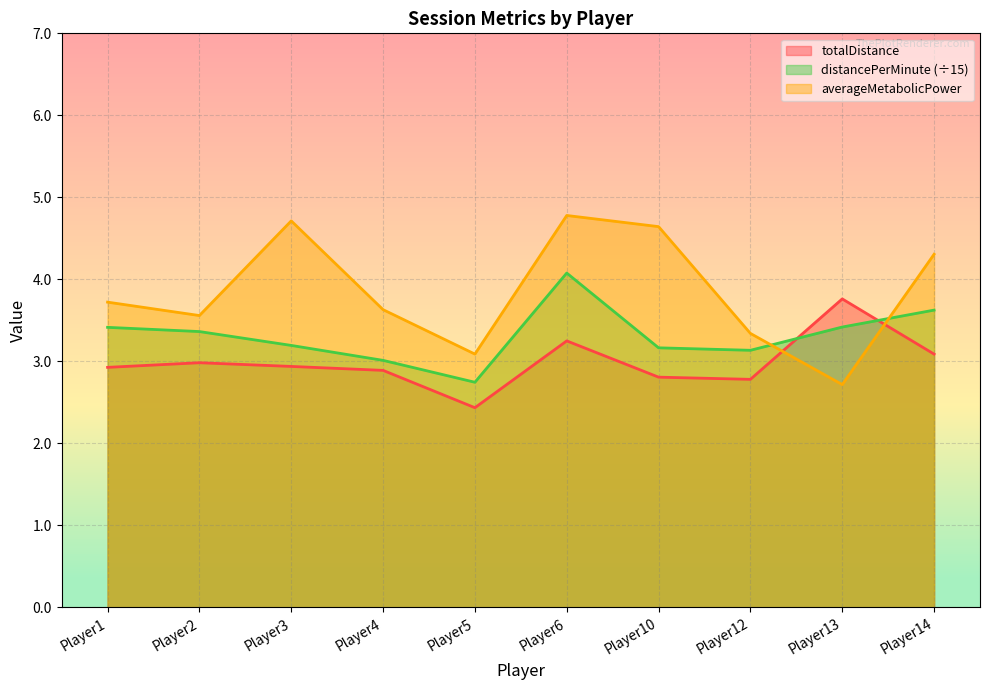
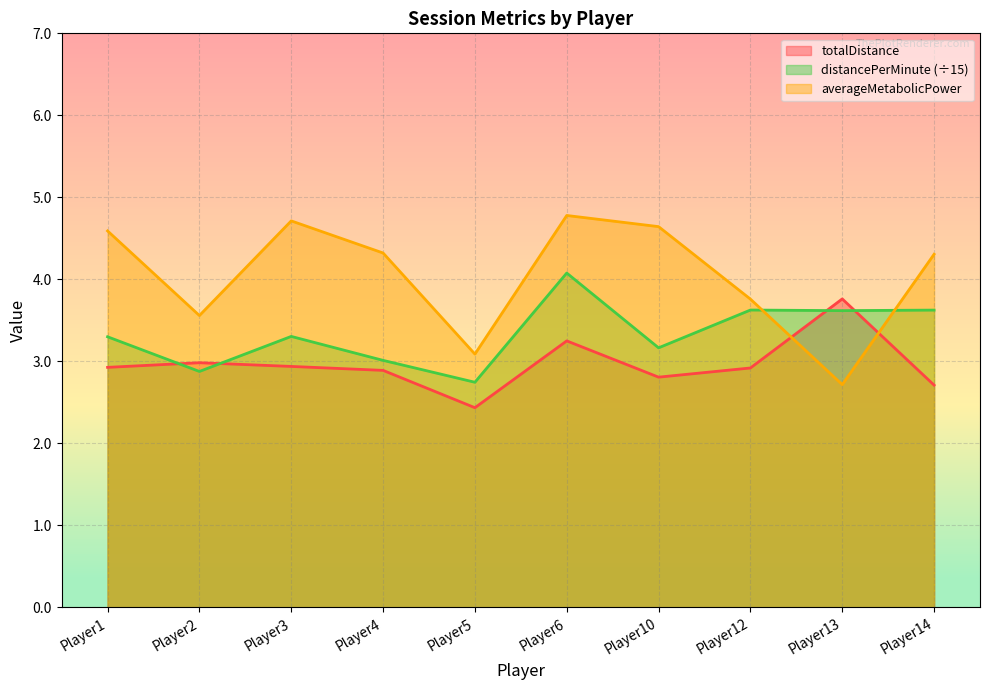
  {
    "totalDistance": {
      "Player1": 2.9,
      "Player2": 3.0,
      "Player3": 2.9,
      "Player4": 2.9,
      "Player5": 2.4,
      "Player6": 3.2,
      "Player10": 2.8,
-     "Player12": 2.8,
+     "Player12": 2.9,
      "Player13": 3.8,
-     "Player14": 3.1
+     "Player14": 2.7
    },
    "distancePerMinute (÷15)": {
-     "Player1": 3.4,
-     "Player2": 3.4,
-     "Player3": 3.2,
+     "Player1": 3.3,
+     "Player2": 2.9,
+     "Player3": 3.3,
      "Player4": 3.0,
      "Player5": 2.7,
      "Player6": 4.1,
      "Player10": 3.2,
-     "Player12": 3.1,
-     "Player13": 3.4,
+     "Player12": 3.6,
+     "Player13": 3.6,
      "Player14": 3.6
    },
    "averageMetabolicPower": {
-     "Player1": 3.7,
+     "Player1": 4.6,
      "Player2": 3.6,
      "Player3": 4.7,
-     "Player4": 3.6,
+     "Player4": 4.3,
      "Player5": 3.1,
      "Player6": 4.8,
      "Player10": 4.6,
-     "Player12": 3.3,
+     "Player12": 3.8,
      "Player13": 2.7,
      "Player14": 4.3
    }
  }
